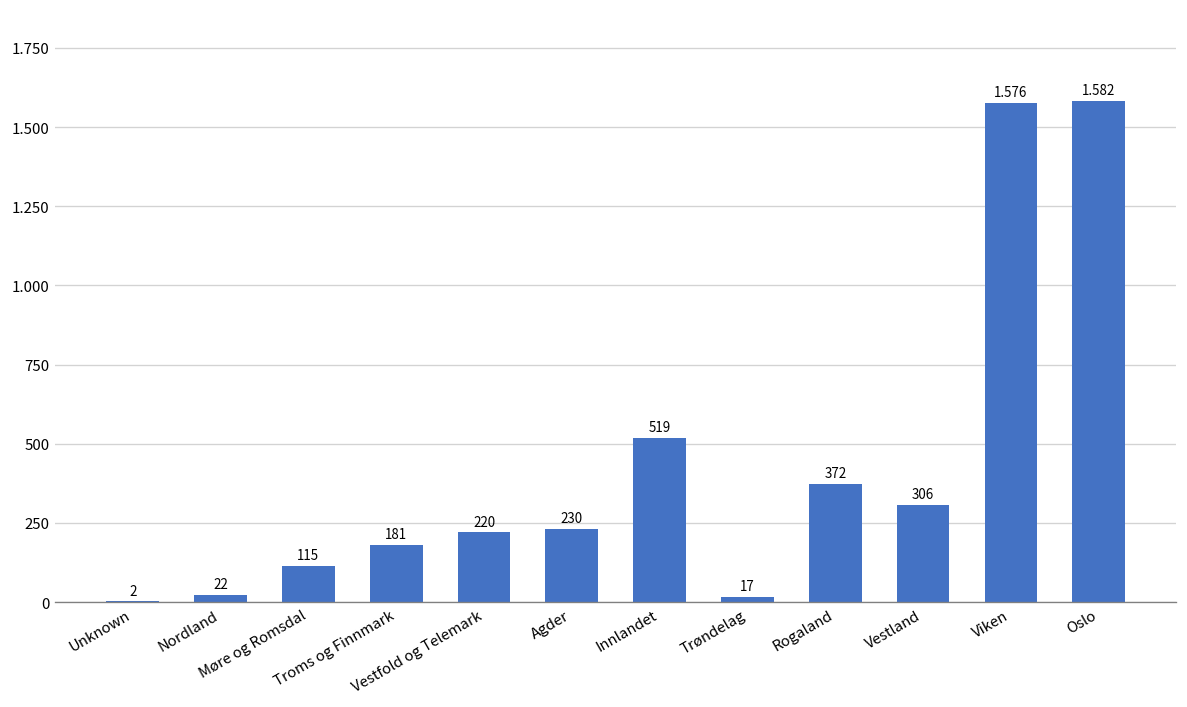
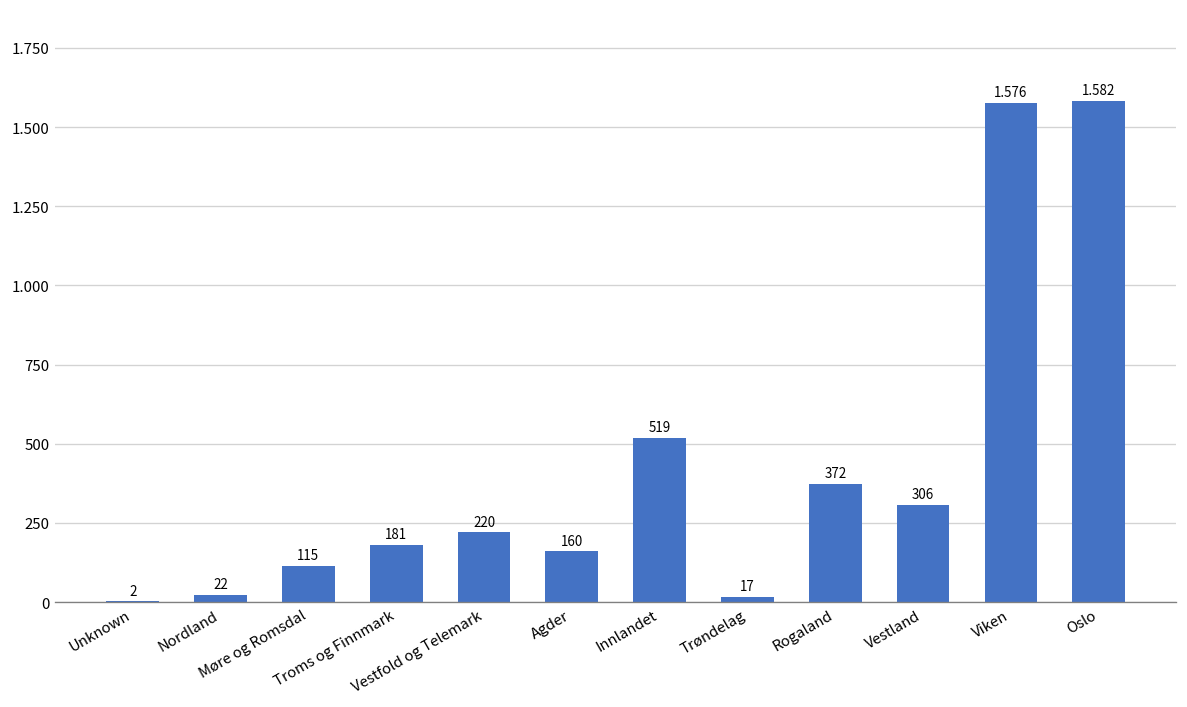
  {
    "Unknown": 2,
    "Nordland": 22,
    "Møre og Romsdal": 115,
    "Troms og Finnmark": 181,
    "Vestfold og Telemark": 220,
-   "Agder": 230,
+   "Agder": 160,
    "Innlandet": 519,
    "Trøndelag": 17,
    "Rogaland": 372,
    "Vestland": 306
  }
